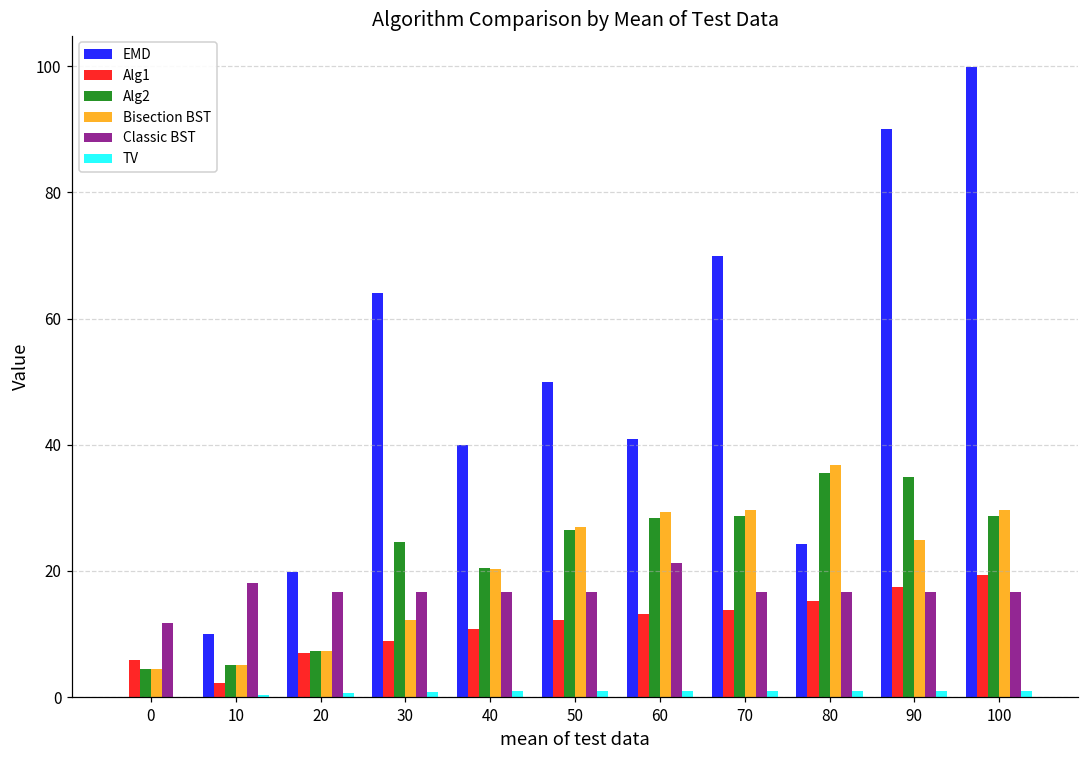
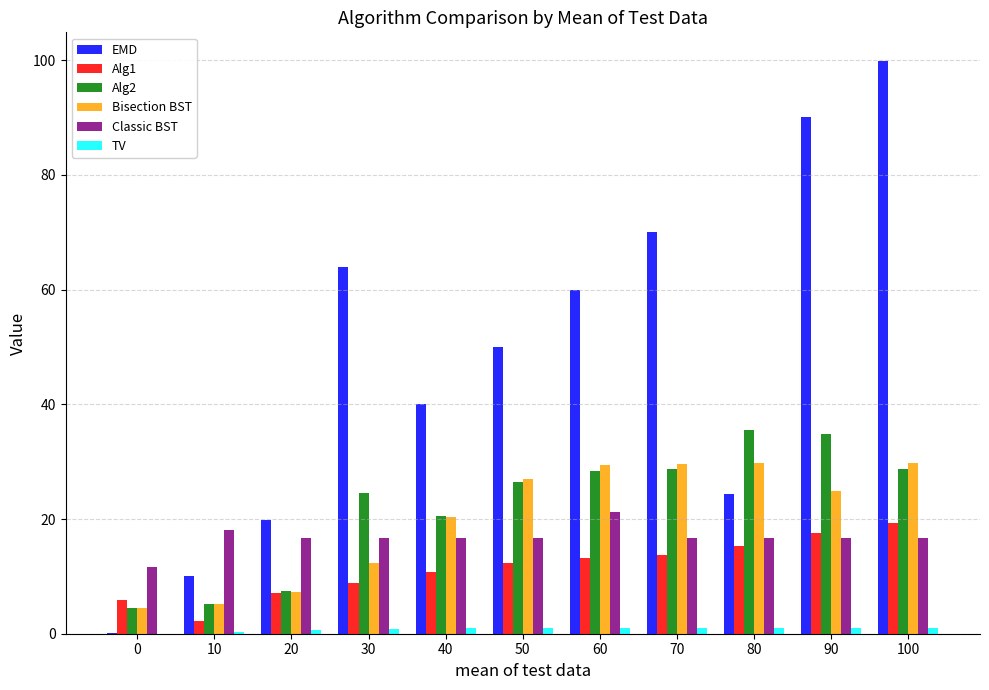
  {
    "EMD": {
      "10": 10,
      "20": 20,
      "30": 64,
      "40": 40,
      "50": 50,
-     "60": 41,
+     "60": 60,
      "70": 70,
      "80": 24,
      "90": 90,
      "100": 100
    },
    "Alg1": {
      "0": 6,
      "10": 2,
      "20": 7,
      "30": 9,
      "40": 11,
      "50": 12,
      "60": 13,
      "70": 14,
      "80": 15,
      "90": 17,
      "100": 19
    },
    "Alg2": {
      "0": 4,
      "10": 5,
      "20": 7,
      "30": 25,
      "40": 20,
      "50": 26,
      "60": 28,
      "70": 29,
      "80": 35,
      "90": 35,
      "100": 29
    },
    "Bisection BST": {
      "0": 4,
      "10": 5,
      "20": 7,
      "30": 12,
      "40": 20,
      "50": 27,
      "60": 29,
      "70": 30,
-     "80": 37,
+     "80": 30,
      "90": 25,
      "100": 30
    },
    "Classic BST": {
      "0": 12,
      "10": 18,
      "20": 17,
      "30": 17,
      "40": 17,
      "50": 17,
      "60": 21,
      "70": 17,
      "80": 17,
      "90": 17,
      "100": 17
    },
    "TV": {
      "20": 1,
      "30": 1,
      "40": 1,
      "50": 1,
      "60": 1,
      "70": 1,
      "80": 1,
      "90": 1,
      "100": 1
    }
  }
